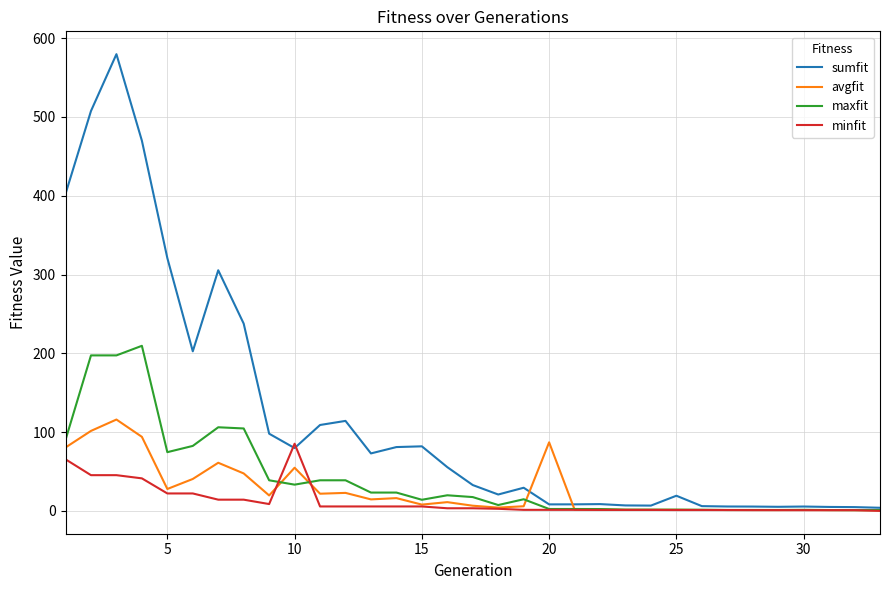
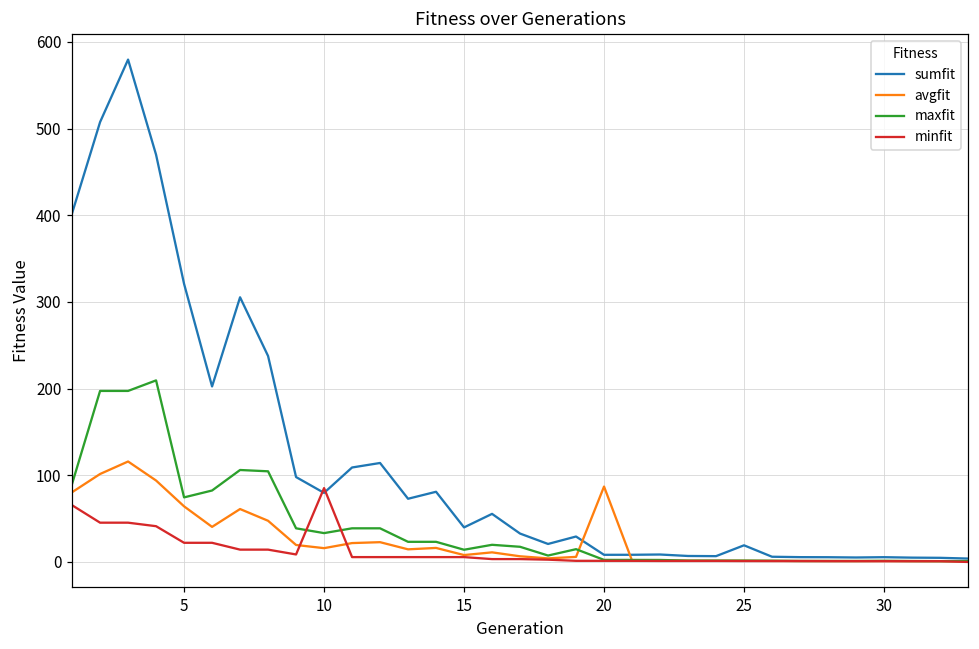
  {
    "sumfit": {
      "5": 320,
      "10": 80,
-     "15": 80,
+     "15": 40,
      "20": 10,
      "25": 20,
      "30": 10
    },
    "avgfit": {
-     "5": 30,
-     "10": 50,
+     "5": 60,
+     "10": 20,
      "20": 90
    },
    "maxfit": {
      "5": 70,
      "10": 30,
      "15": 10
    },
    "minfit": {
      "5": 20,
      "10": 90
    }
  }
